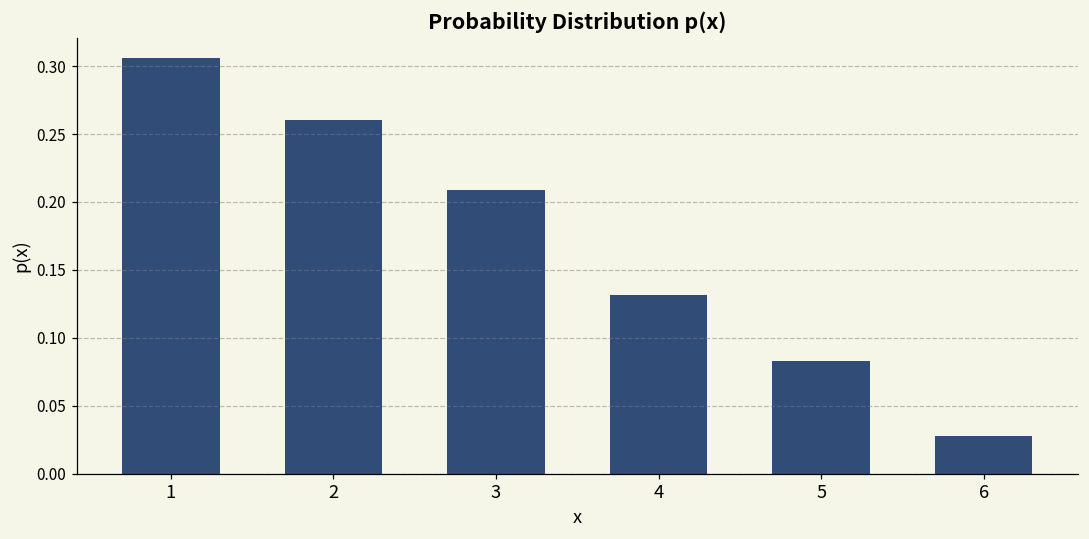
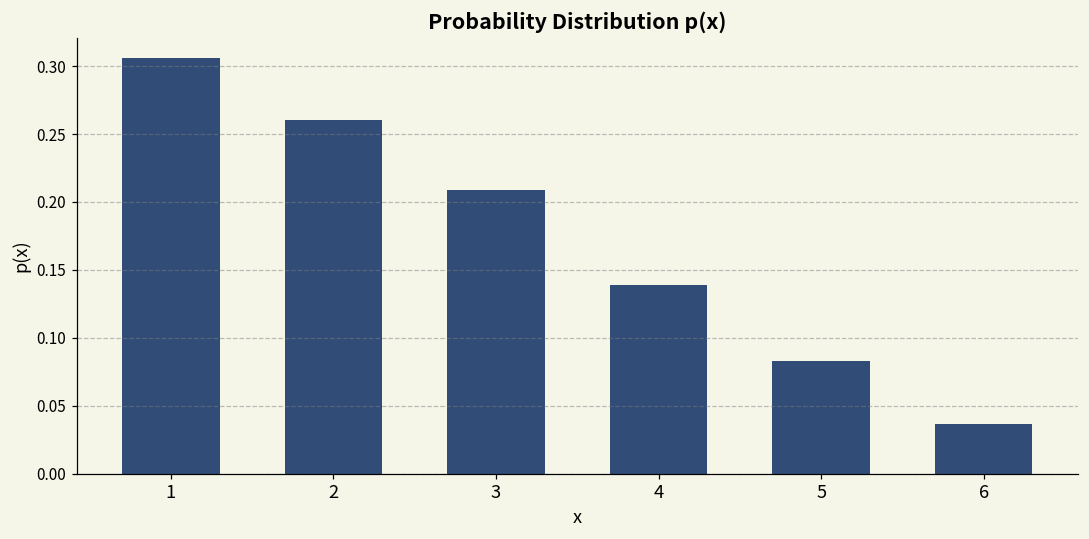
  {
    "1": 0.306,
    "2": 0.260,
    "3": 0.209,
-   "4": 0.132,
+   "4": 0.139,
    "5": 0.083,
-   "6": 0.028
+   "6": 0.037
  }
